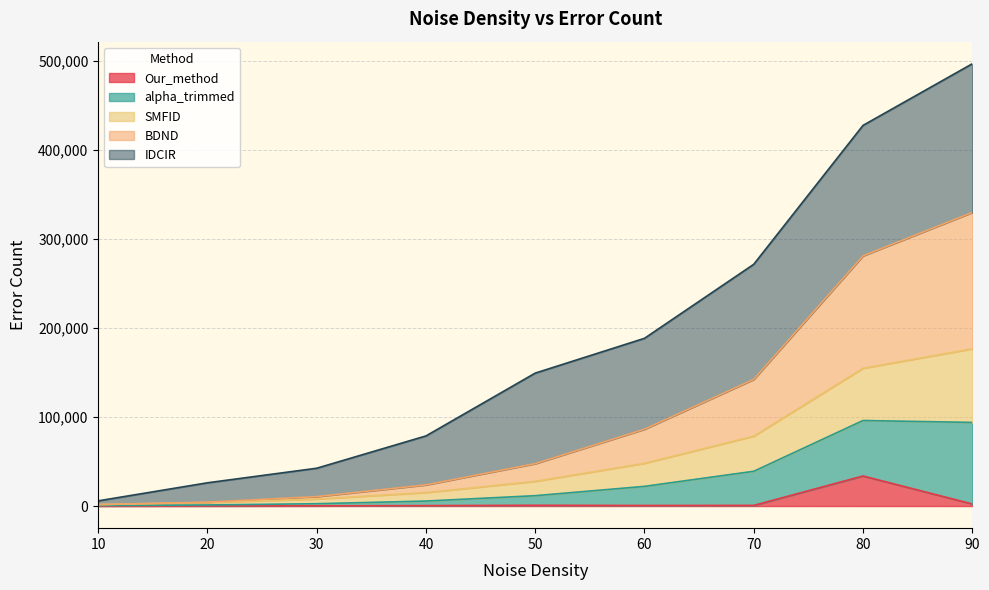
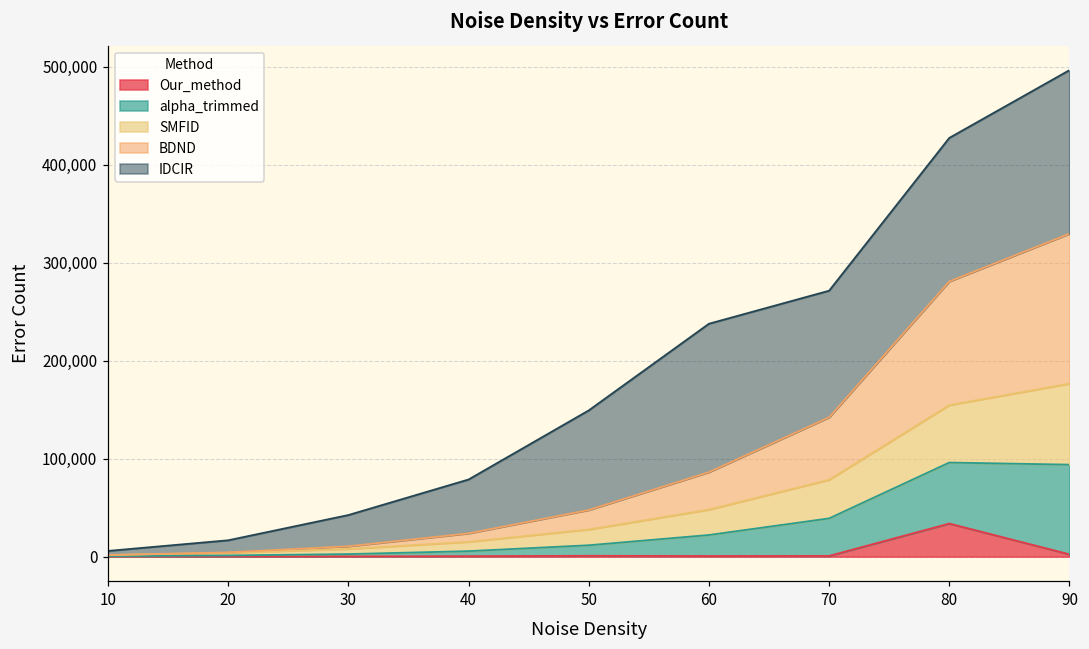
  {
    "Our_method": {
      "40": "0",
      "50": "0",
      "60": "0",
      "70": "0",
      "80": "30,000",
      "90": "0"
    },
    "alpha_trimmed": {
      "40": "10,000",
      "50": "10,000",
      "60": "20,000",
      "70": "40,000",
      "80": "60,000",
      "90": "90,000"
    },
    "IDCIR": {
      "10": "0",
-     "20": "20,000",
+     "20": "10,000",
      "30": "30,000",
      "40": "50,000",
      "50": "100,000",
-     "60": "100,000",
+     "60": "150,000",
      "70": "130,000",
      "80": "150,000",
      "90": "170,000"
    }
  }
